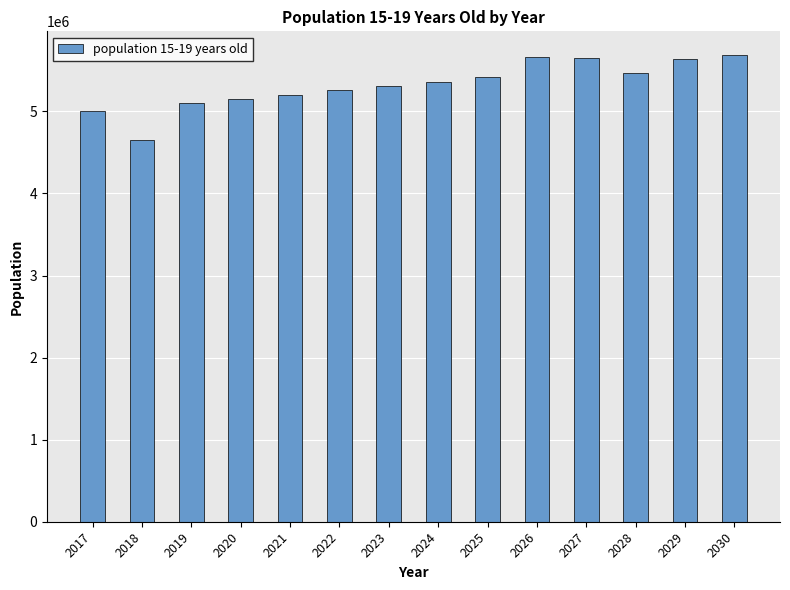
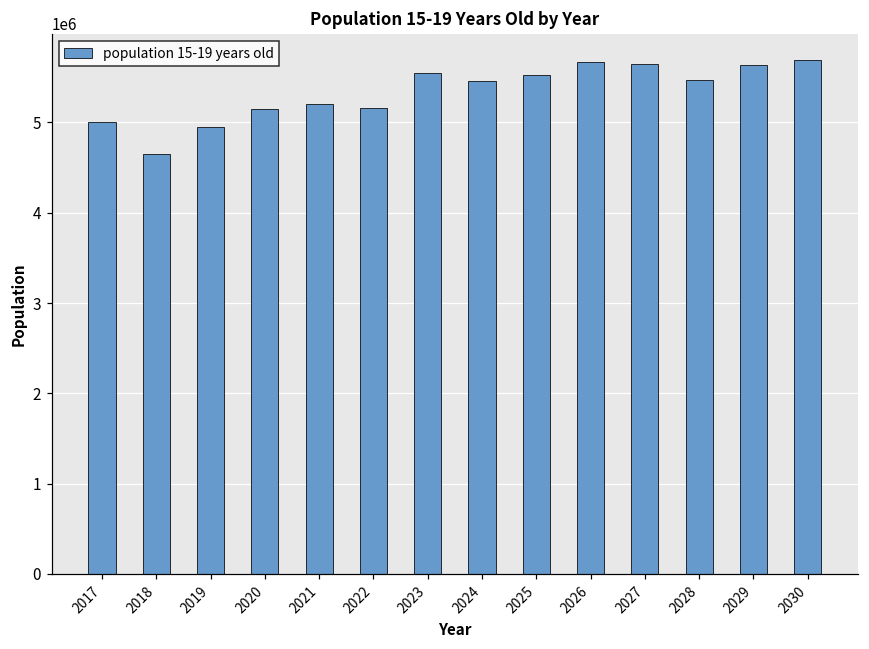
  {
    "2017": 5000000,
    "2018": 4600000,
-   "2019": 5100000,
+   "2019": 5000000,
    "2020": 5200000,
    "2021": 5200000,
-   "2022": 5300000,
-   "2023": 5300000,
-   "2024": 5400000,
-   "2025": 5400000,
+   "2022": 5200000,
+   "2023": 5500000,
+   "2024": 5500000,
+   "2025": 5500000,
    "2026": 5700000,
    "2027": 5600000,
    "2028": 5500000,
    "2029": 5600000,
    "2030": 5700000
  }
